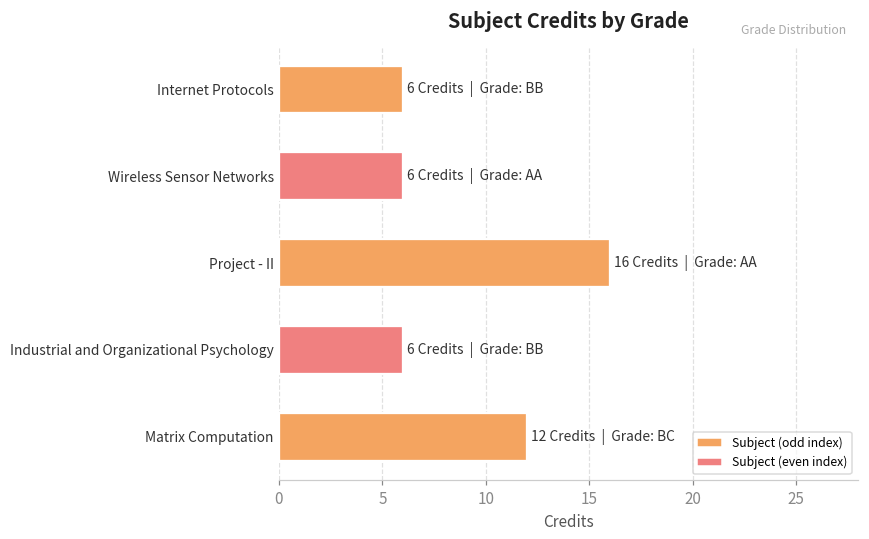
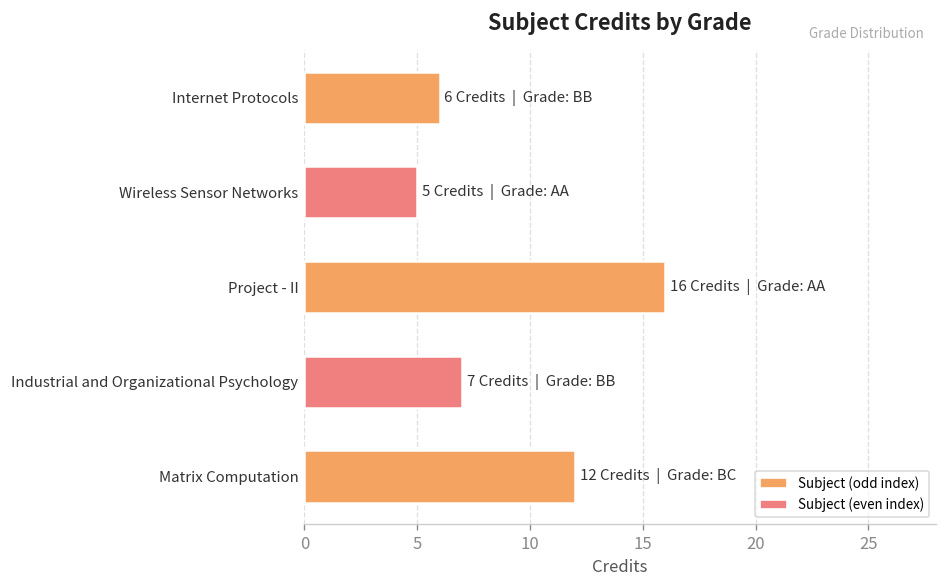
  {
    "Internet Protocols": 6,
-   "Wireless Sensor Networks": 6,
+   "Wireless Sensor Networks": 5,
    "Project - II": 16,
-   "Industrial and Organizational Psychology": 6,
+   "Industrial and Organizational Psychology": 7,
    "Matrix Computation": 12
  }
